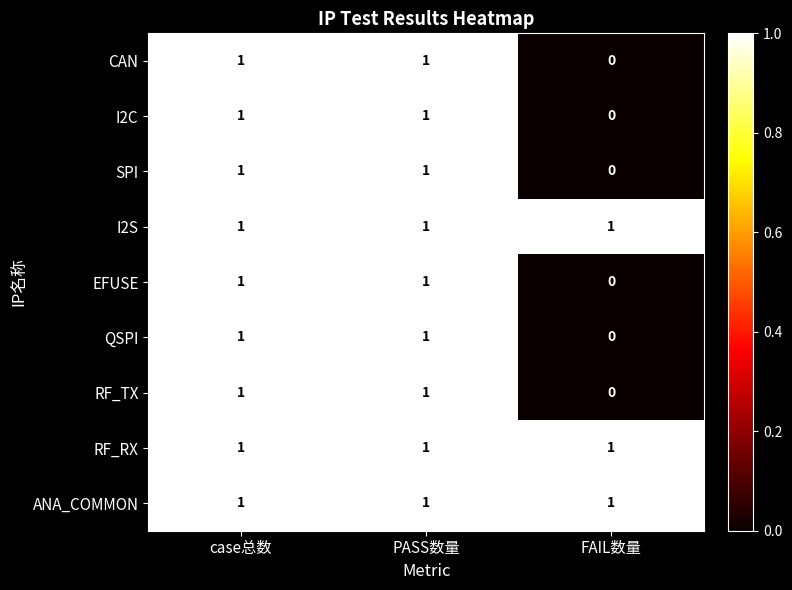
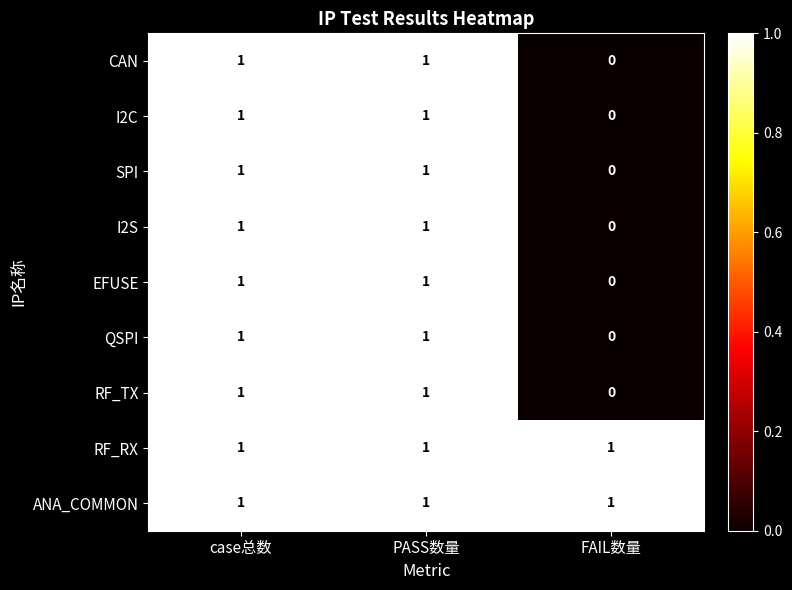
  {
    "CAN": {
      "case总数": 1,
      "PASS数量": 1,
      "FAIL数量": 0
    },
    "I2C": {
      "case总数": 1,
      "PASS数量": 1,
      "FAIL数量": 0
    },
    "SPI": {
      "case总数": 1,
      "PASS数量": 1,
      "FAIL数量": 0
    },
    "I2S": {
      "case总数": 1,
      "PASS数量": 1,
-     "FAIL数量": 1
+     "FAIL数量": 0
    },
    "EFUSE": {
      "case总数": 1,
      "PASS数量": 1,
      "FAIL数量": 0
    },
    "QSPI": {
      "case总数": 1,
      "PASS数量": 1,
      "FAIL数量": 0
    },
    "RF_TX": {
      "case总数": 1,
      "PASS数量": 1,
      "FAIL数量": 0
    },
    "RF_RX": {
      "case总数": 1,
      "PASS数量": 1,
      "FAIL数量": 1
    },
    "ANA_COMMON": {
      "case总数": 1,
      "PASS数量": 1,
      "FAIL数量": 1
    }
  }
